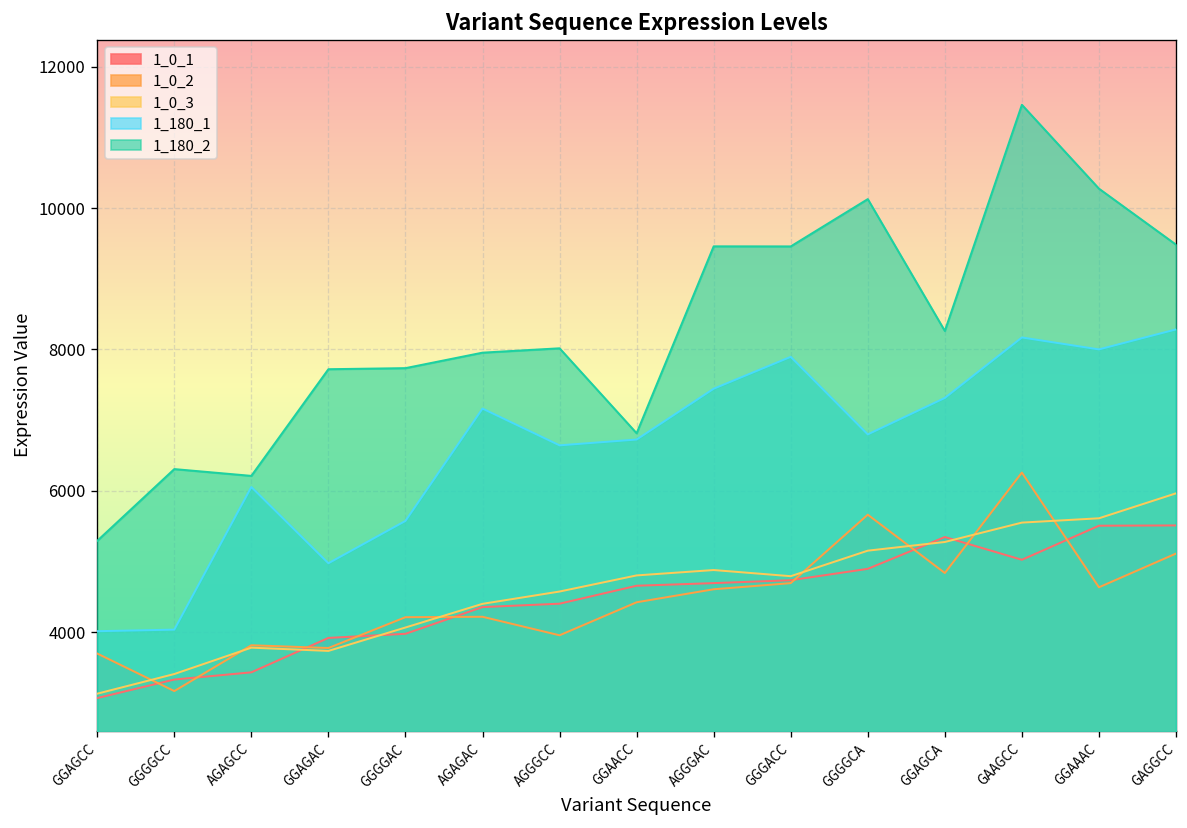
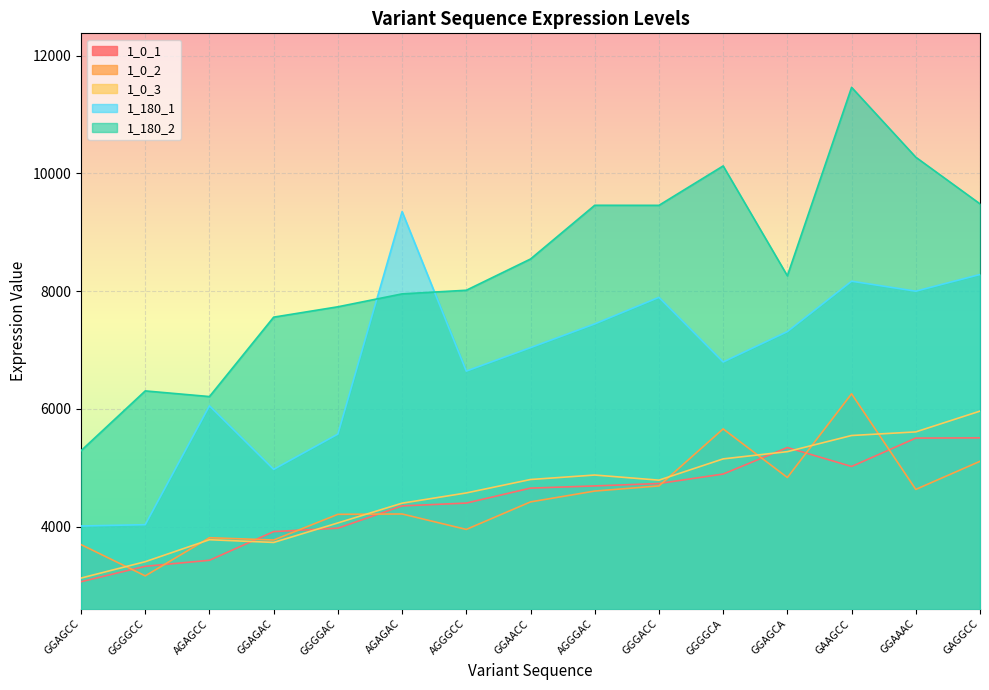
  {
    "1_0_1": {
      "GGAGCC": 3100,
      "GGGGCC": 3300,
      "AGAGCC": 3400,
      "GGAGAC": 3900,
      "GGGGAC": 4000,
      "AGAGAC": 4400,
      "AGGGCC": 4400,
      "GGAACC": 4700,
      "AGGGAC": 4700,
      "GGGGCA": 4900,
      "GGAGCA": 5300,
      "GAAGCC": 5000,
      "GGAAAC": 5500,
      "GAGGCC": 5500
    },
    "1_180_1": {
      "GGAGCC": 4000,
      "GGGGCC": 4000,
      "AGAGCC": 6100,
      "GGAGAC": 5000,
      "GGGGAC": 5600,
-     "AGAGAC": 7200,
+     "AGAGAC": 9400,
      "AGGGCC": 6600,
-     "GGAACC": 6700,
+     "GGAACC": 7000,
      "AGGGAC": 7400,
      "GGGACC": 7900,
      "GGGGCA": 6800,
      "GGAGCA": 7300,
      "GAAGCC": 8200,
      "GGAAAC": 8000,
      "GAGGCC": 8300
    },
    "1_180_2": {
      "GGAGCC": 5300,
      "GGGGCC": 6300,
      "AGAGCC": 6200,
-     "GGAGAC": 7700,
+     "GGAGAC": 7600,
      "GGGGAC": 7700,
      "AGAGAC": 8000,
      "AGGGCC": 8000,
-     "GGAACC": 6800,
+     "GGAACC": 8500,
      "AGGGAC": 9500,
      "GGGACC": 9500,
      "GGGGCA": 10100,
      "GGAGCA": 8300,
      "GAAGCC": 11500,
      "GGAAAC": 10300,
      "GAGGCC": 9500
    }
  }
